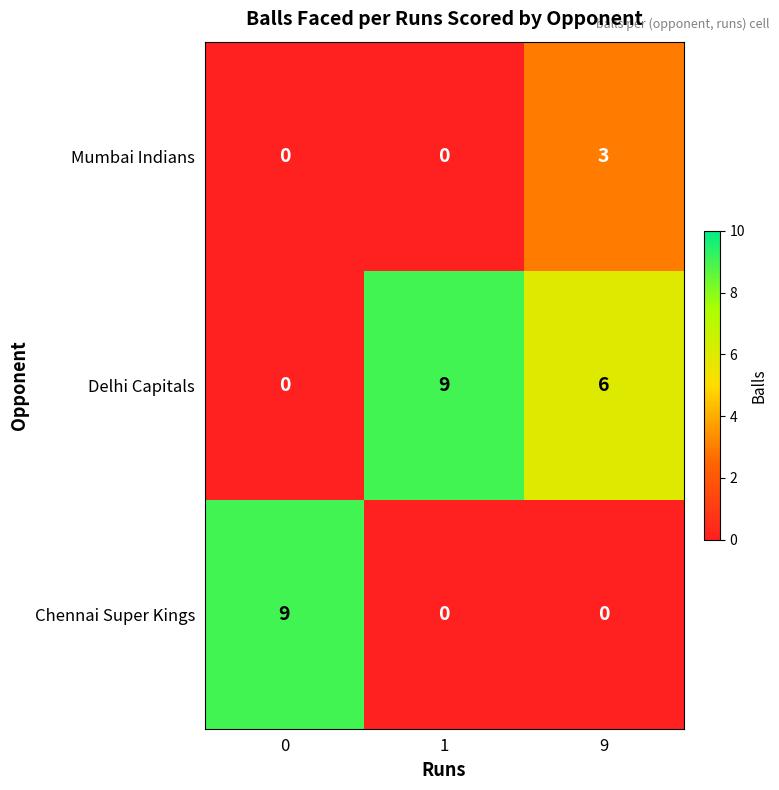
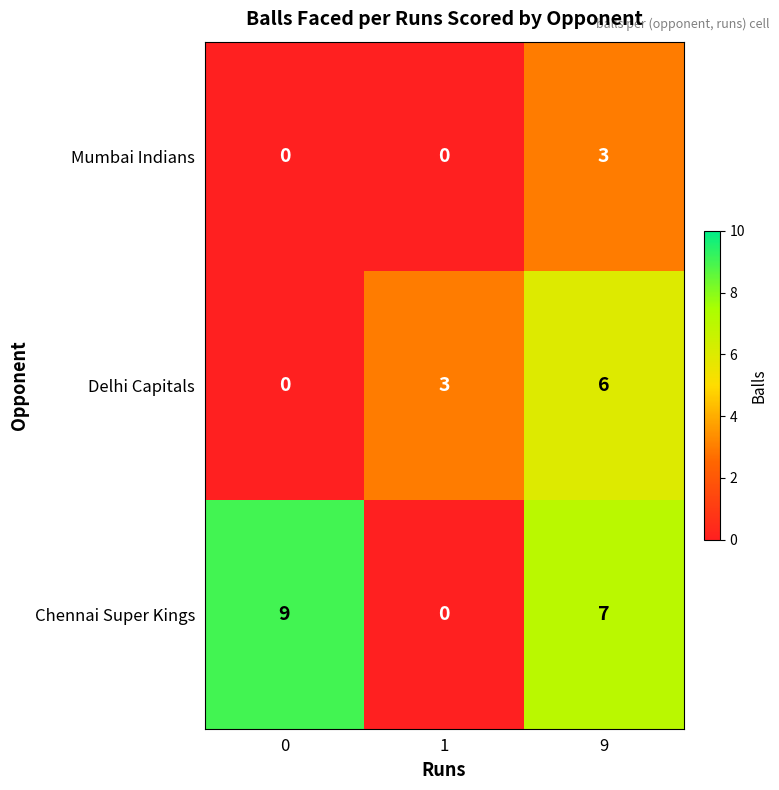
  {
    "Mumbai Indians": {
      "0": 0,
      "1": 0,
      "9": 3
    },
    "Delhi Capitals": {
      "0": 0,
-     "1": 9,
+     "1": 3,
      "9": 6
    },
    "Chennai Super Kings": {
      "0": 9,
      "1": 0,
-     "9": 0
+     "9": 7
    }
  }
